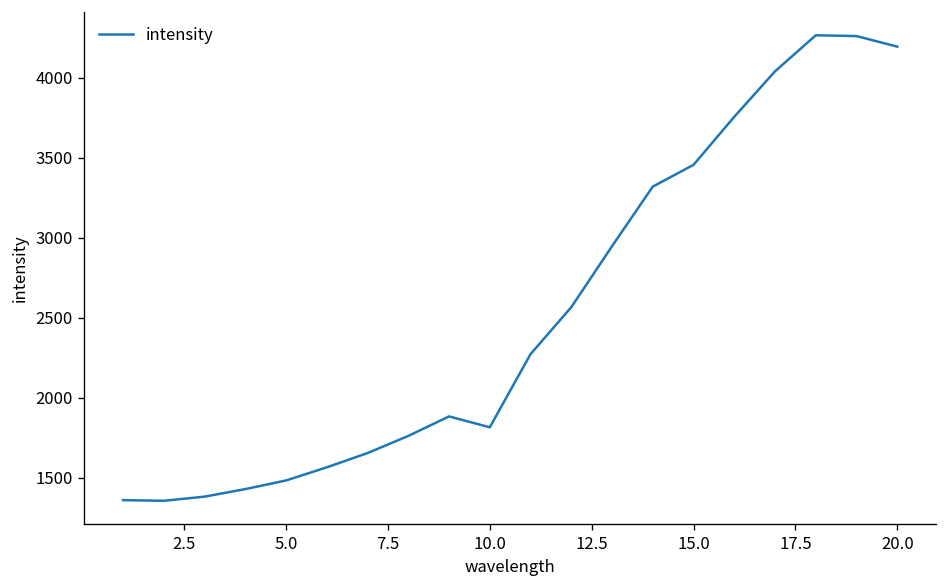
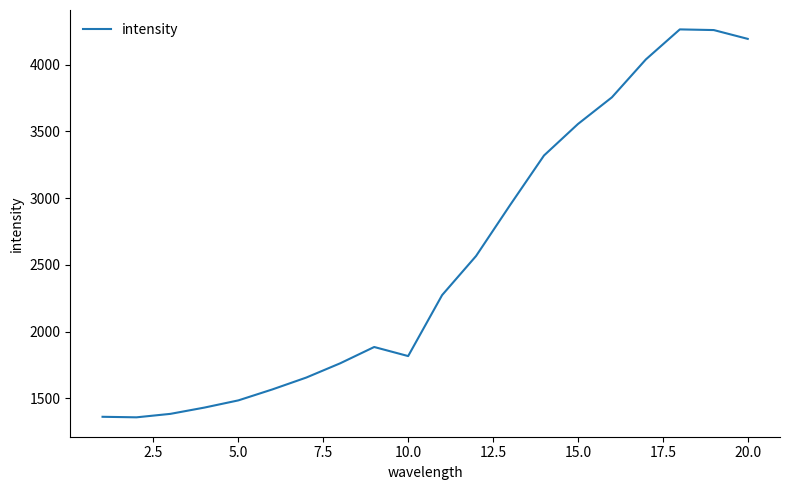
  {
    "5.0": 1480,
    "10.0": 1820,
-   "15.0": 3460,
+   "15.0": 3560,
    "20.0": 4190
  }
